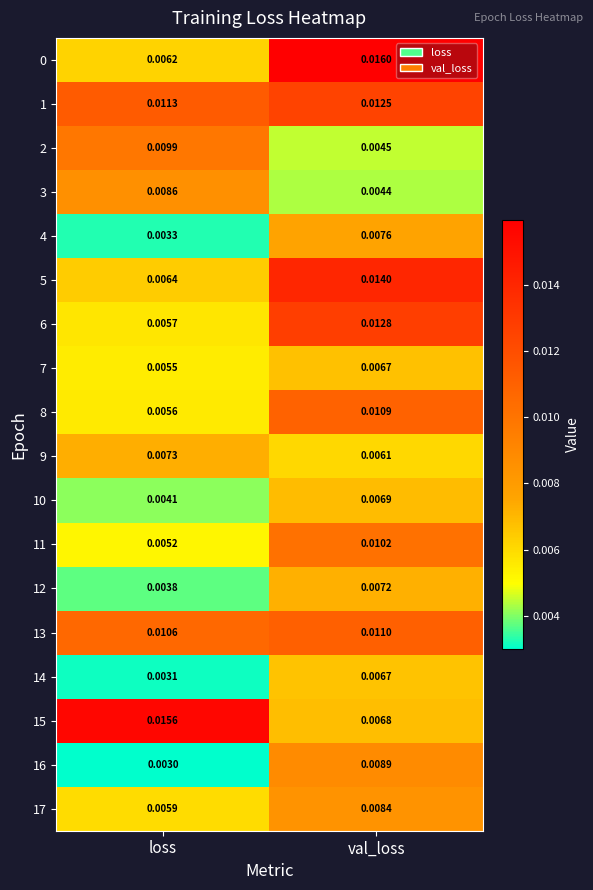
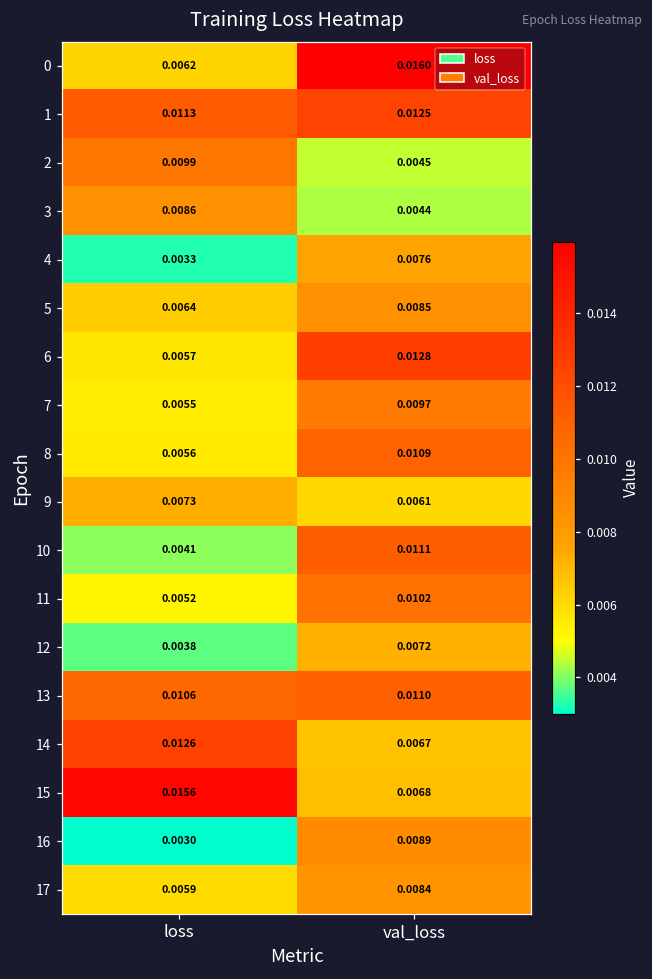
  {
    "0": {
      "loss": 0.0062,
      "val_loss": 0.0160
    },
    "1": {
      "loss": 0.0113,
      "val_loss": 0.0125
    },
    "2": {
      "loss": 0.0099,
      "val_loss": 0.0045
    },
    "3": {
      "loss": 0.0086,
      "val_loss": 0.0044
    },
    "4": {
      "loss": 0.0033,
      "val_loss": 0.0076
    },
    "5": {
      "loss": 0.0064,
-     "val_loss": 0.0140
+     "val_loss": 0.0085
    },
    "6": {
      "loss": 0.0057,
      "val_loss": 0.0128
    },
    "7": {
      "loss": 0.0055,
-     "val_loss": 0.0067
+     "val_loss": 0.0097
    },
    "8": {
      "loss": 0.0056,
      "val_loss": 0.0109
    },
    "9": {
      "loss": 0.0073,
      "val_loss": 0.0061
    },
    "10": {
      "loss": 0.0041,
-     "val_loss": 0.0069
+     "val_loss": 0.0111
    },
    "11": {
      "loss": 0.0052,
      "val_loss": 0.0102
    },
    "12": {
      "loss": 0.0038,
      "val_loss": 0.0072
    },
    "13": {
      "loss": 0.0106,
      "val_loss": 0.0110
    },
    "14": {
-     "loss": 0.0031,
+     "loss": 0.0126,
      "val_loss": 0.0067
    },
    "15": {
      "loss": 0.0156,
      "val_loss": 0.0068
    },
    "16": {
      "loss": 0.0030,
      "val_loss": 0.0089
    },
    "17": {
      "loss": 0.0059,
      "val_loss": 0.0084
    }
  }
